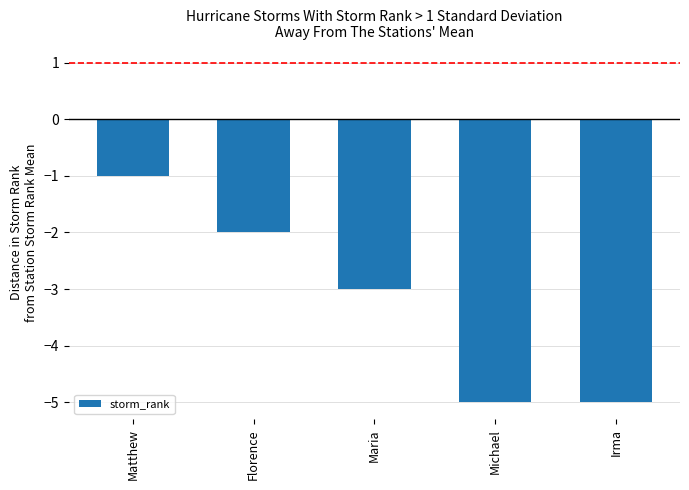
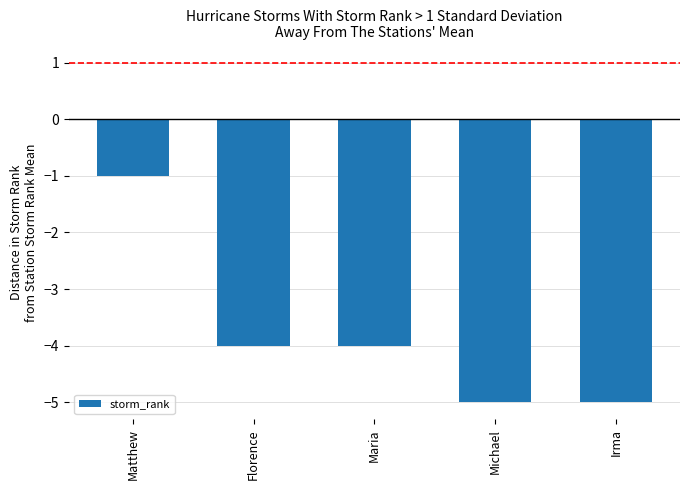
  {
    "Matthew": -1.0,
-   "Florence": -2.0,
-   "Maria": -3.0,
+   "Florence": -4.0,
+   "Maria": -4.0,
    "Michael": -5.0,
    "Irma": -5.0
  }
